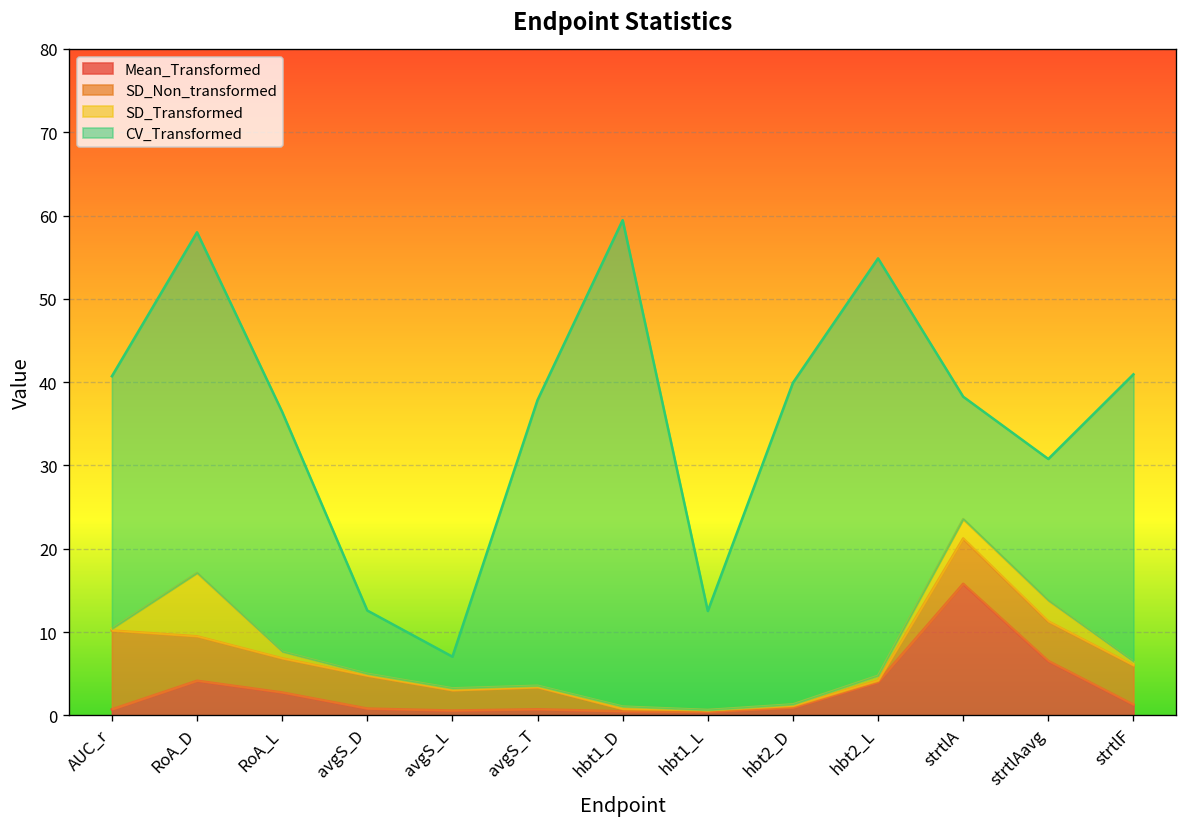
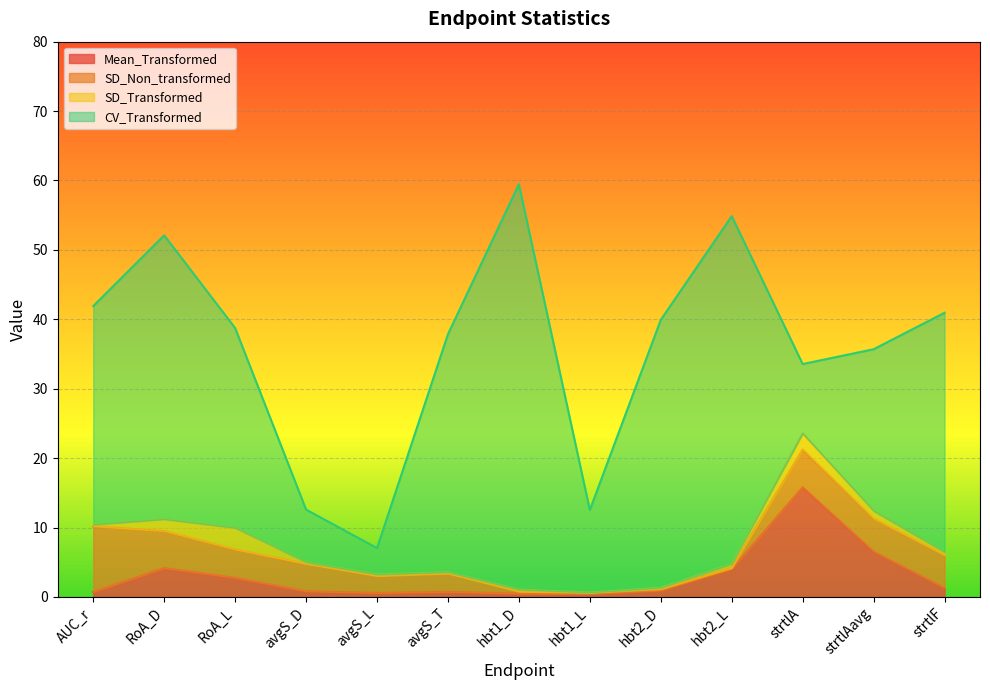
  {
    "SD_Transformed": {
-     "RoA_D": 8,
-     "RoA_L": 1,
+     "RoA_D": 2,
+     "RoA_L": 3,
      "hbt2_L": 1,
      "strtlA": 2,
-     "strtlAavg": 3,
+     "strtlAavg": 1,
      "strtlF": 0
    },
    "CV_Transformed": {
-     "AUC_r": 30,
+     "AUC_r": 32,
      "RoA_D": 41,
      "RoA_L": 29,
      "avgS_D": 8,
      "avgS_L": 4,
      "avgS_T": 34,
      "hbt1_D": 58,
      "hbt1_L": 12,
      "hbt2_D": 39,
      "hbt2_L": 50,
-     "strtlA": 15,
-     "strtlAavg": 17,
+     "strtlA": 10,
+     "strtlAavg": 23,
      "strtlF": 35
    }
  }
